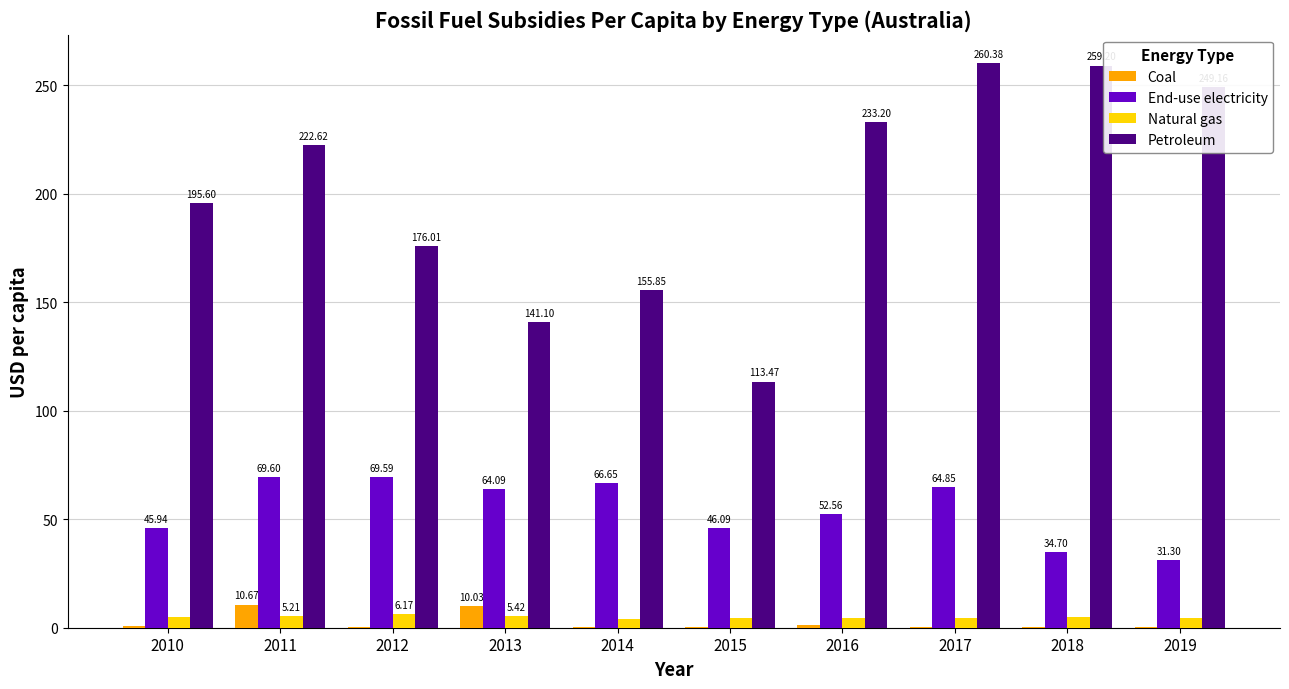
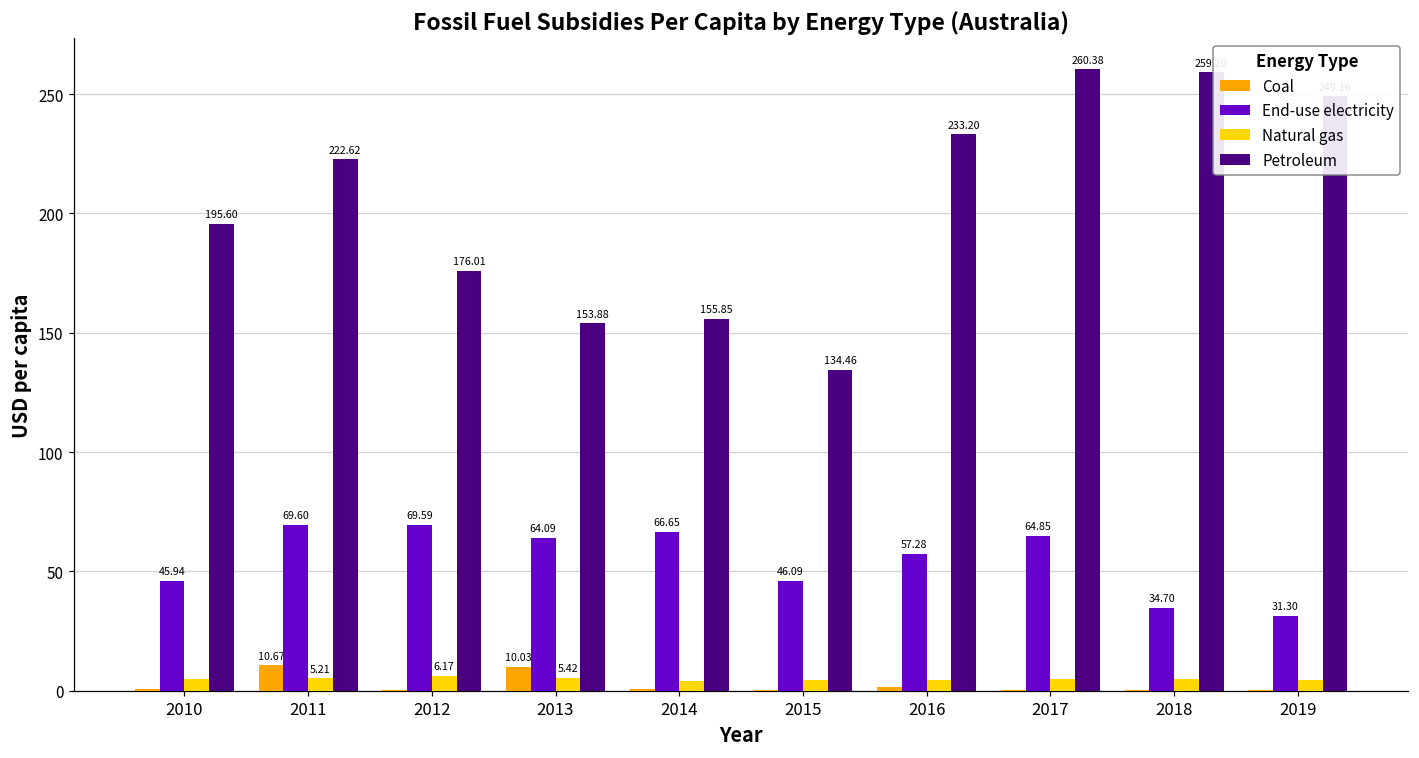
  {
    "End-use electricity": {
      "2010": 45.94,
      "2011": 69.60,
      "2012": 69.59,
      "2013": 64.09,
      "2014": 66.65,
      "2015": 46.09,
-     "2016": 52.56,
+     "2016": 57.28,
      "2017": 64.85,
      "2018": 34.70,
      "2019": 31.30
    },
    "Petroleum": {
      "2010": 195.60,
      "2011": 222.62,
      "2012": 176.01,
-     "2013": 141.10,
+     "2013": 153.88,
      "2014": 155.85,
-     "2015": 113.47,
+     "2015": 134.46,
      "2016": 233.20,
      "2017": 260.38
    }
  }
